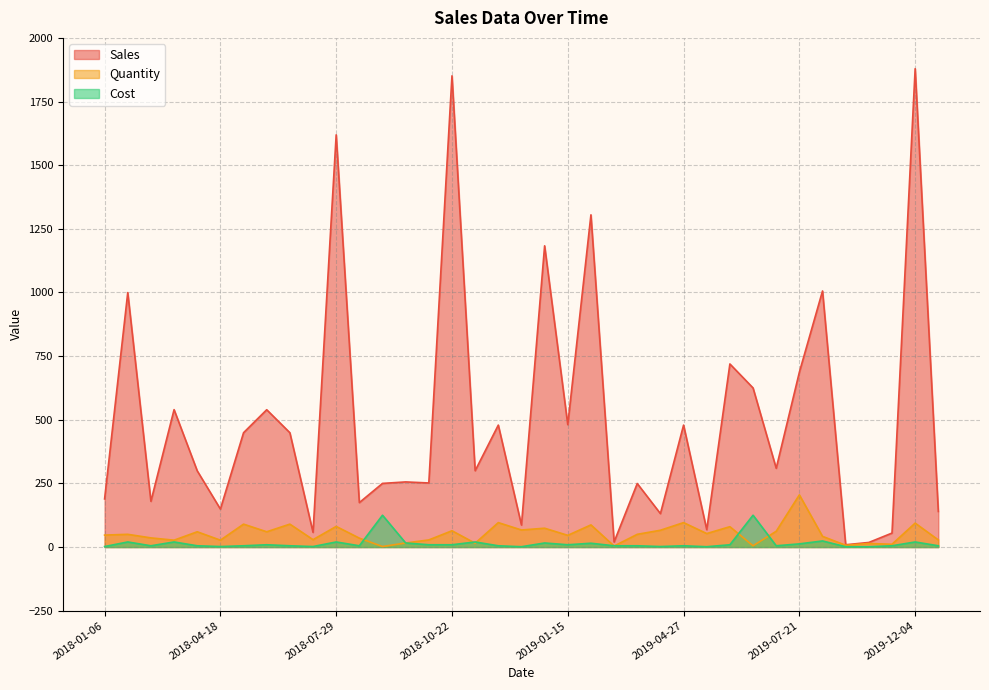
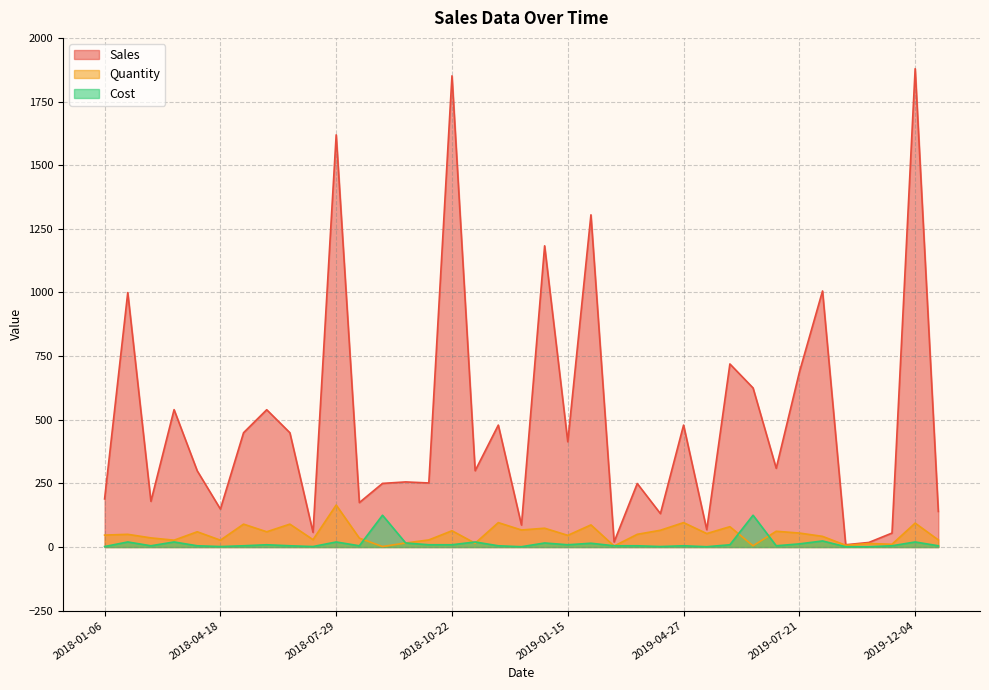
  {
    "Sales": {
      "2018-01-06": 190,
      "2018-04-18": 150,
      "2018-07-29": 1620,
      "2018-10-22": 1850,
-     "2019-01-15": 480,
+     "2019-01-15": 410,
      "2019-04-27": 480,
      "2019-07-21": 690,
      "2019-12-04": 1880
    },
    "Quantity": {
      "2018-01-06": 50,
      "2018-04-18": 30,
-     "2018-07-29": 80,
+     "2018-07-29": 170,
      "2018-10-22": 60,
      "2019-01-15": 50,
      "2019-04-27": 100,
-     "2019-07-21": 210,
+     "2019-07-21": 60,
      "2019-12-04": 90
    },
    "Cost": {
      "2018-01-06": 0,
      "2018-04-18": 0,
      "2018-07-29": 20,
      "2018-10-22": 10,
      "2019-01-15": 10,
      "2019-04-27": 0,
      "2019-07-21": 10,
      "2019-12-04": 20
    }
  }
